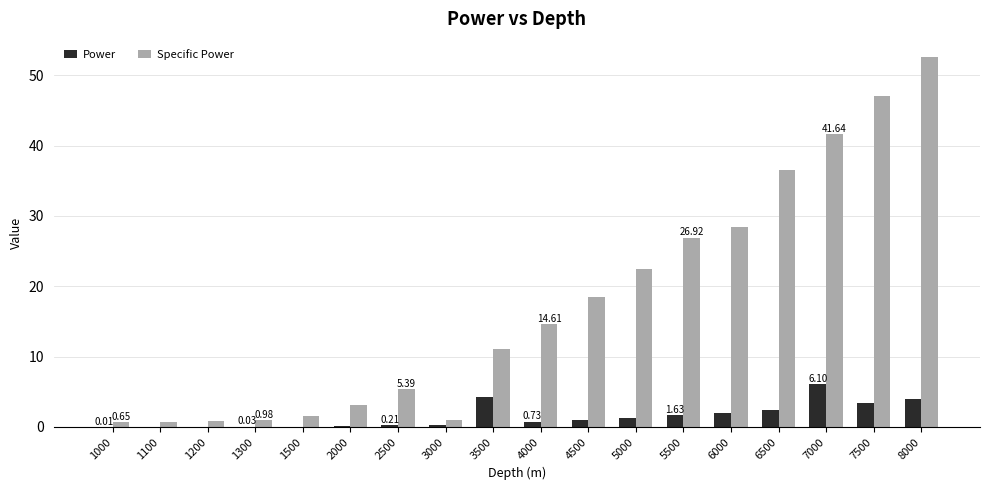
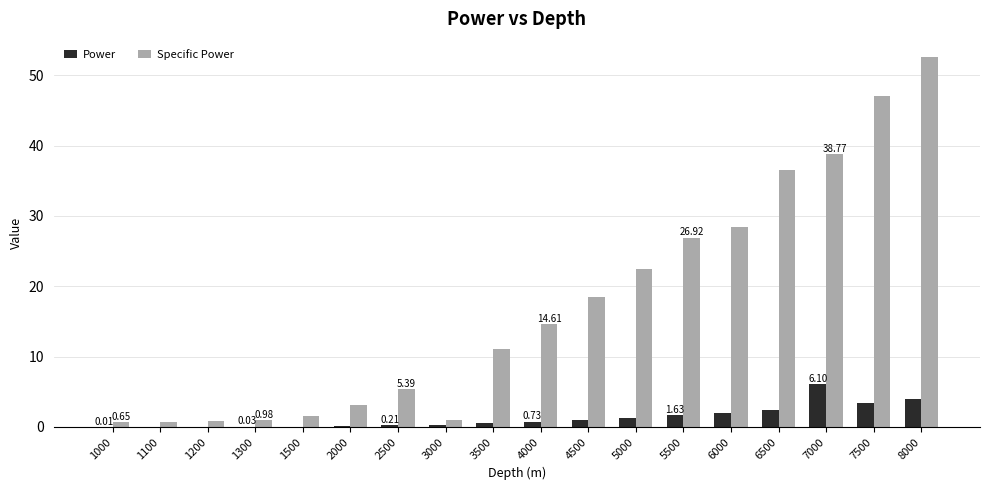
  {
    "Power": {
-     "3500": 4,
+     "3500": 1,
      "4500": 1,
      "5000": 1,
      "6000": 2,
      "6500": 2,
      "7500": 3,
      "8000": 4
    },
    "Specific Power": {
      "1000": 0.65,
      "1300": 0.98,
      "2500": 5.39,
      "4000": 14.61,
      "5500": 26.92,
-     "7000": 41.64
+     "7000": 38.77
    }
  }
